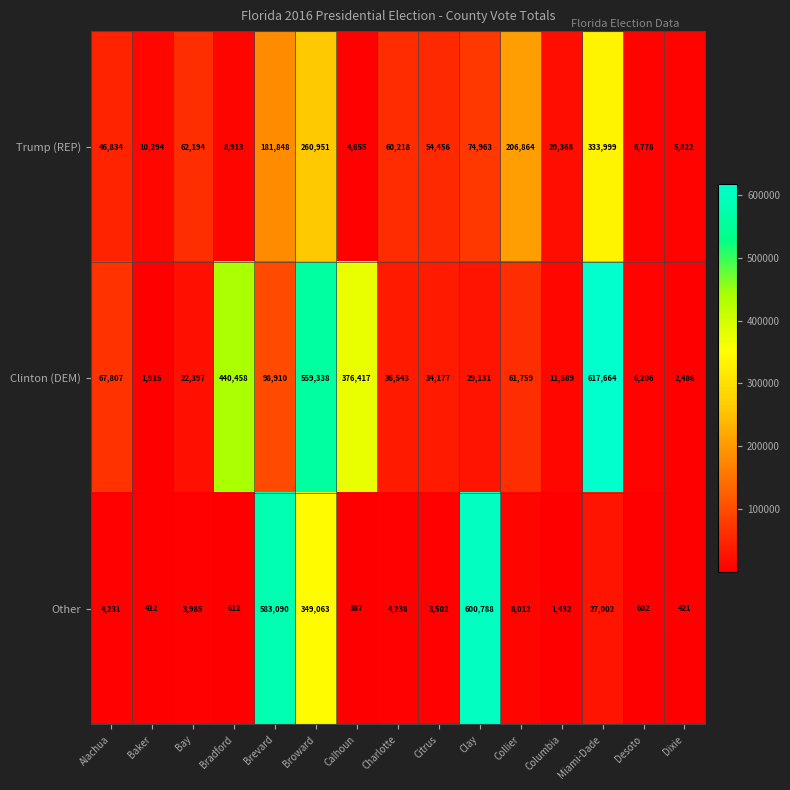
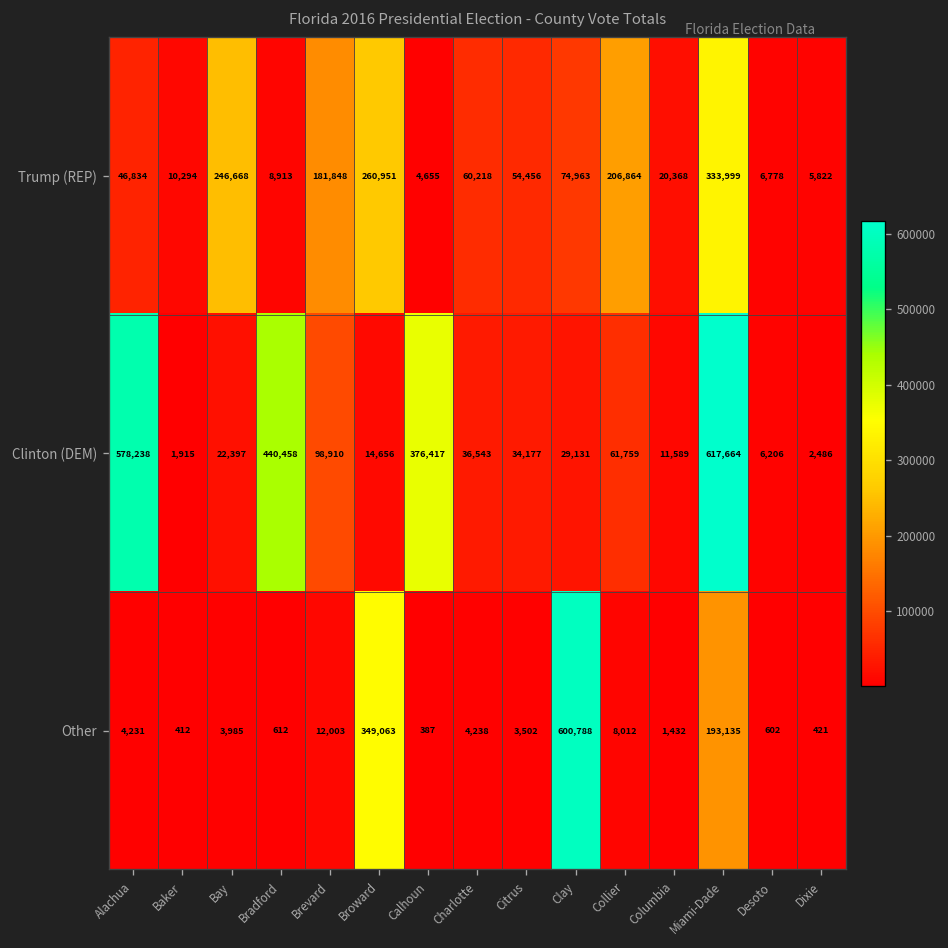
  {
    "Trump (REP)": {
      "Alachua": "46,834",
      "Baker": "10,294",
-     "Bay": "62,194",
+     "Bay": "246,668",
      "Bradford": "8,913",
      "Brevard": "181,848",
      "Broward": "260,951",
      "Calhoun": "4,655",
      "Charlotte": "60,218",
      "Citrus": "54,456",
      "Clay": "74,963",
      "Collier": "206,864",
      "Columbia": "20,368",
      "Miami-Dade": "333,999",
      "Desoto": "6,778",
      "Dixie": "5,822"
    },
    "Clinton (DEM)": {
-     "Alachua": "67,807",
+     "Alachua": "578,238",
      "Baker": "1,915",
      "Bay": "22,397",
      "Bradford": "440,458",
      "Brevard": "98,910",
-     "Broward": "559,338",
+     "Broward": "14,656",
      "Calhoun": "376,417",
      "Charlotte": "36,543",
      "Citrus": "34,177",
      "Clay": "29,131",
      "Collier": "61,759",
      "Columbia": "11,589",
      "Miami-Dade": "617,664",
      "Desoto": "6,206",
      "Dixie": "2,486"
    },
    "Other": {
      "Alachua": "4,231",
      "Baker": "412",
      "Bay": "3,985",
      "Bradford": "612",
-     "Brevard": "583,090",
+     "Brevard": "12,003",
      "Broward": "349,063",
      "Calhoun": "387",
      "Charlotte": "4,238",
      "Citrus": "3,502",
      "Clay": "600,788",
      "Collier": "8,012",
      "Columbia": "1,432",
-     "Miami-Dade": "27,002",
+     "Miami-Dade": "193,135",
      "Desoto": "602",
      "Dixie": "421"
    }
  }
